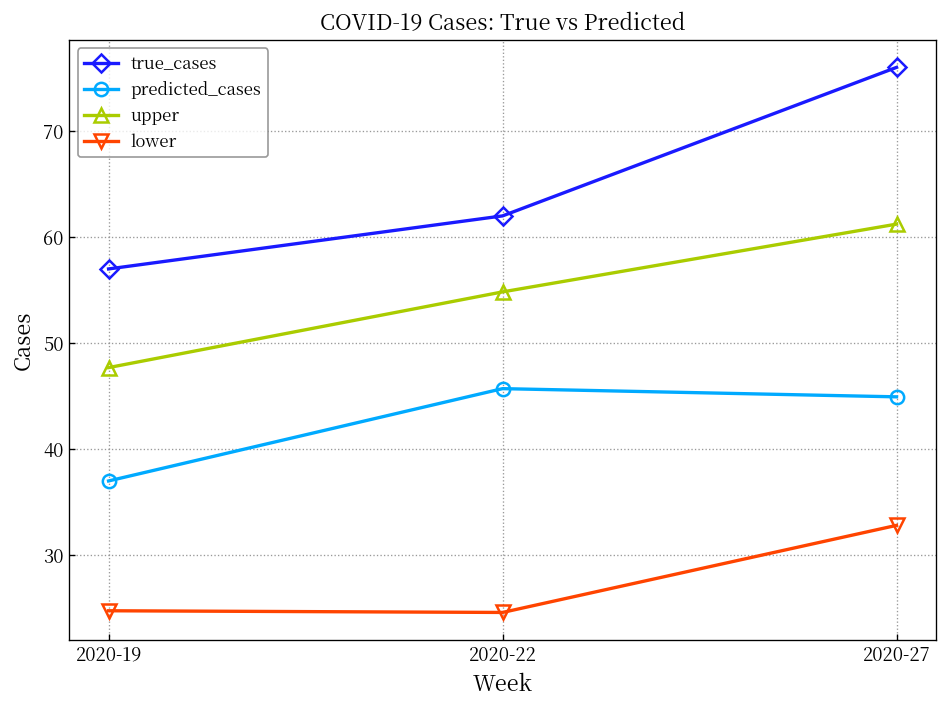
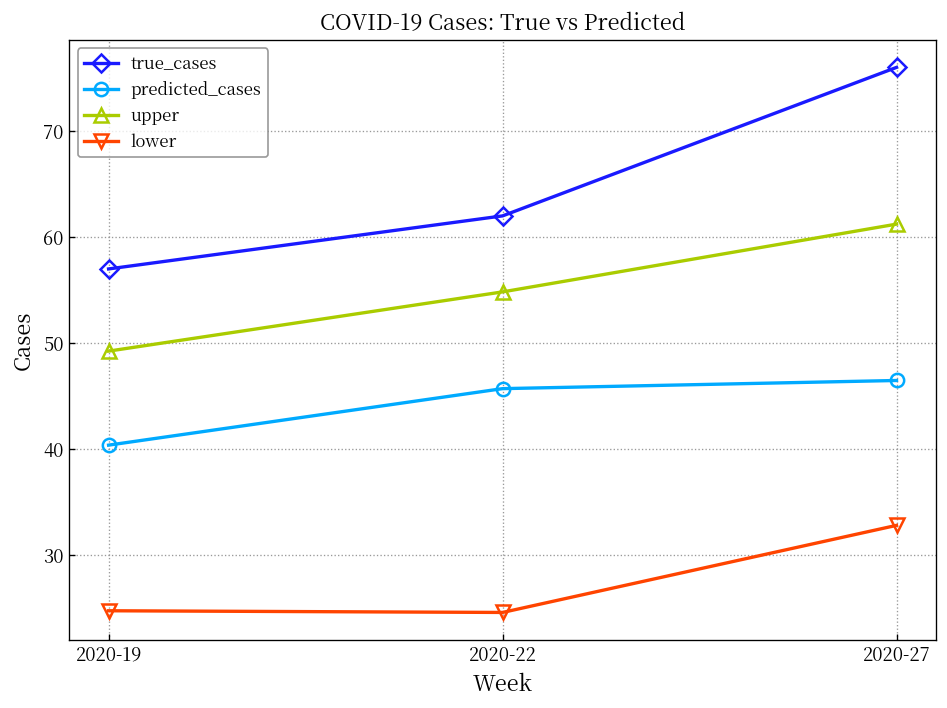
  {
    "true_cases": {
      "2020-19": 57,
      "2020-22": 62,
      "2020-27": 76
    },
    "predicted_cases": {
-     "2020-19": 37,
+     "2020-19": 40,
      "2020-22": 46,
-     "2020-27": 45
+     "2020-27": 46
    },
    "upper": {
-     "2020-19": 48,
+     "2020-19": 49,
      "2020-22": 55,
      "2020-27": 61
    },
    "lower": {
      "2020-19": 25,
      "2020-22": 25,
      "2020-27": 33
    }
  }
